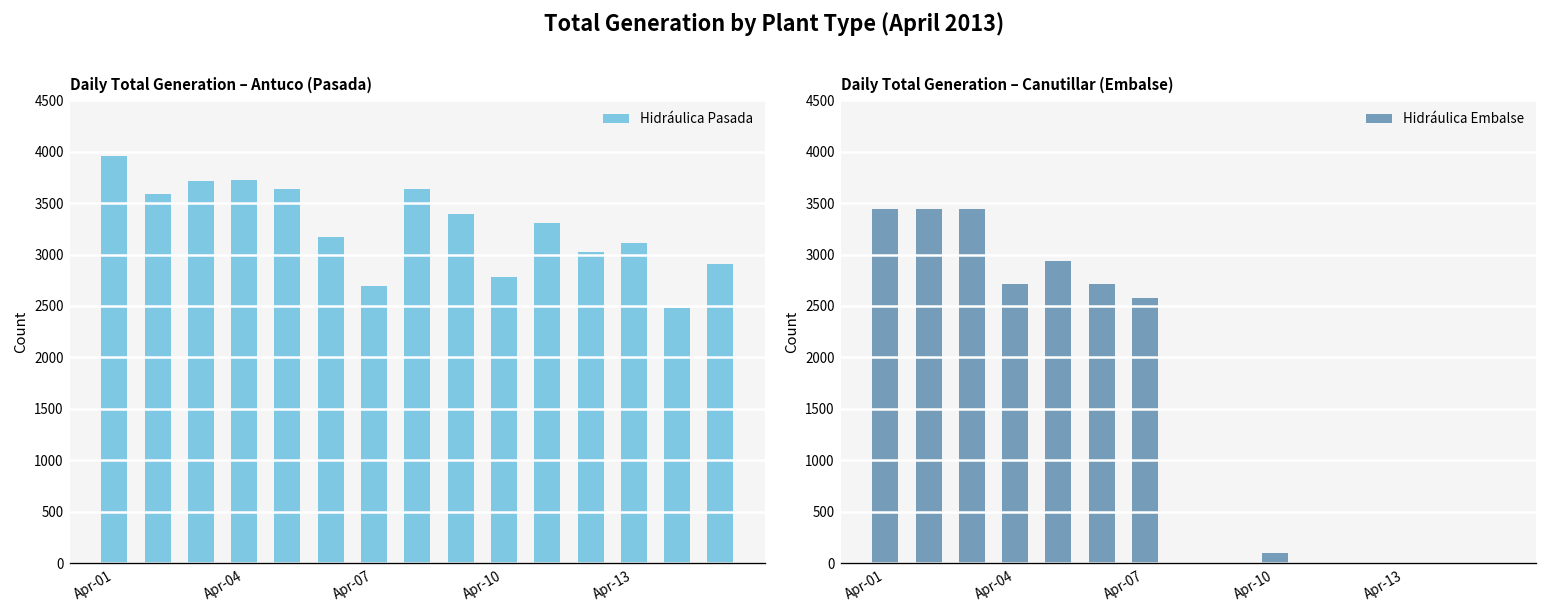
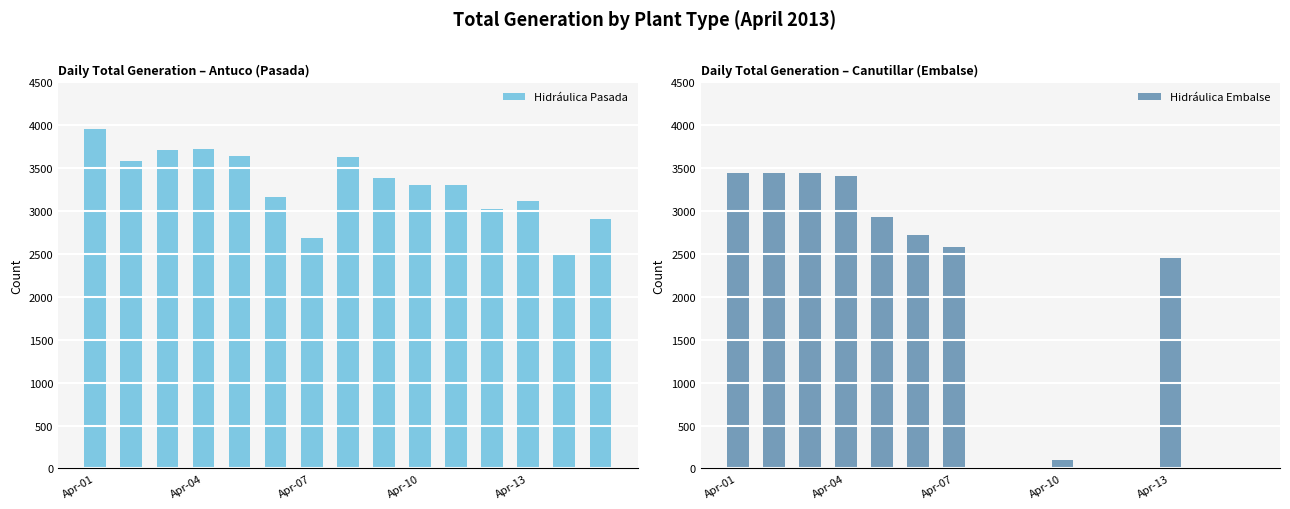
  {
    "Daily Total Generation – Antuco (Pasada)": {
      "Apr-01": 4000,
      "Apr-04": 3700,
      "Apr-07": 2700,
-     "Apr-10": 2800,
+     "Apr-10": 3300,
      "Apr-13": 3100
    },
    "Daily Total Generation – Canutillar (Embalse)": {
      "Apr-01": 3400,
-     "Apr-04": 2700,
+     "Apr-04": 3400,
      "Apr-07": 2600,
      "Apr-10": 100,
-     "Apr-13": 0
+     "Apr-13": 2400
    }
  }
